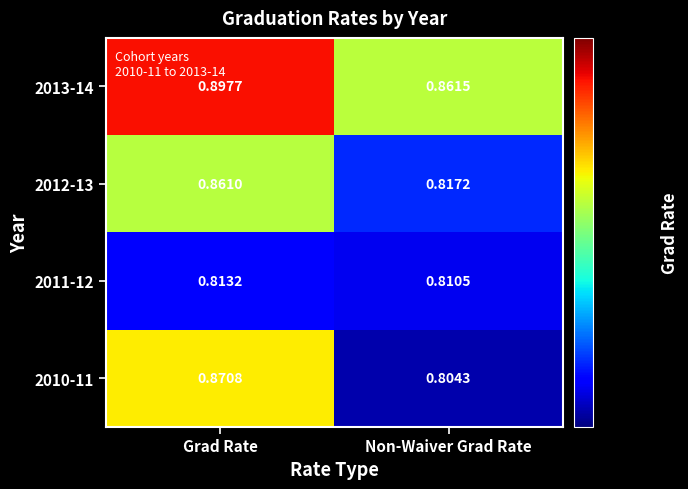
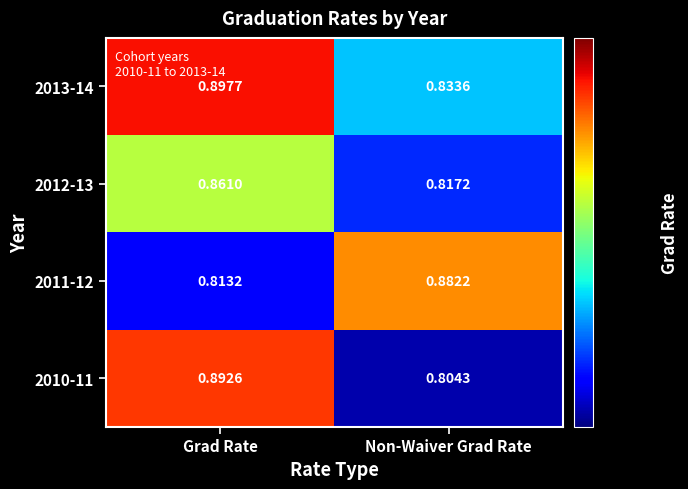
  {
    "2013-14": {
-     "Non-Waiver Grad Rate": 0.8615
+     "Non-Waiver Grad Rate": 0.8336
    },
    "2012-13": {
      "Grad Rate": 0.8610,
      "Non-Waiver Grad Rate": 0.8172
    },
    "2011-12": {
      "Grad Rate": 0.8132,
-     "Non-Waiver Grad Rate": 0.8105
+     "Non-Waiver Grad Rate": 0.8822
    },
    "2010-11": {
-     "Grad Rate": 0.8708,
+     "Grad Rate": 0.8926,
      "Non-Waiver Grad Rate": 0.8043
    }
  }
